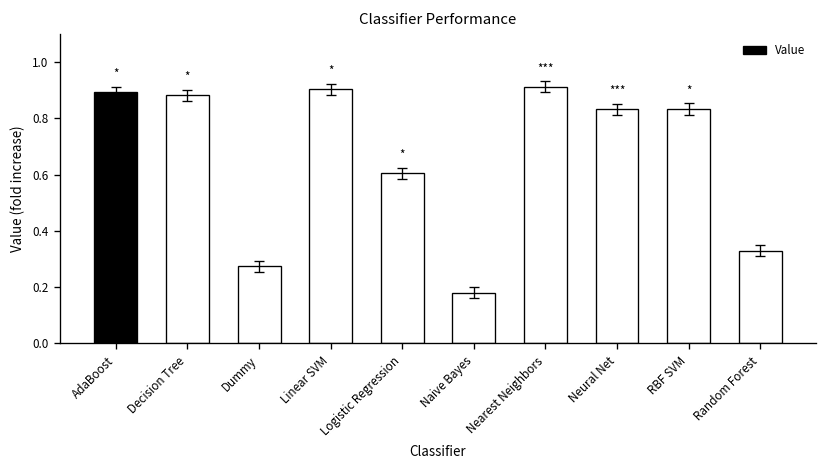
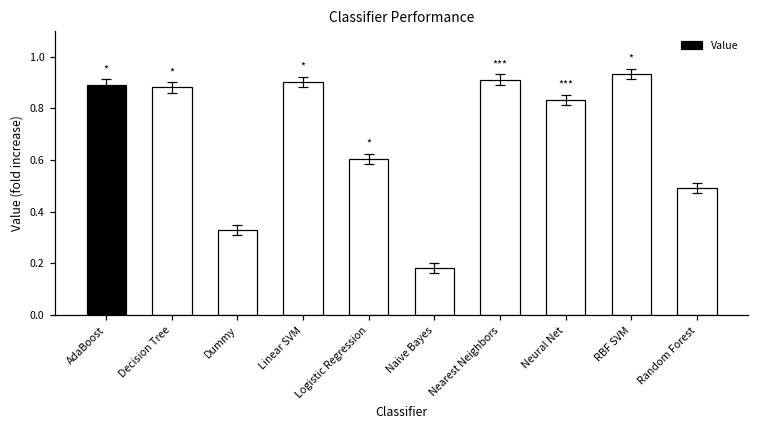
  {
    "Value": {
      "AdaBoost": 0.89,
      "Decision Tree": 0.88,
-     "Dummy": 0.27,
+     "Dummy": 0.33,
      "Linear SVM": 0.90,
      "Logistic Regression": 0.60,
      "Naive Bayes": 0.18,
      "Nearest Neighbors": 0.91,
      "Neural Net": 0.83,
-     "RBF SVM": 0.83,
-     "Random Forest": 0.33
+     "RBF SVM": 0.93,
+     "Random Forest": 0.49
    }
  }
